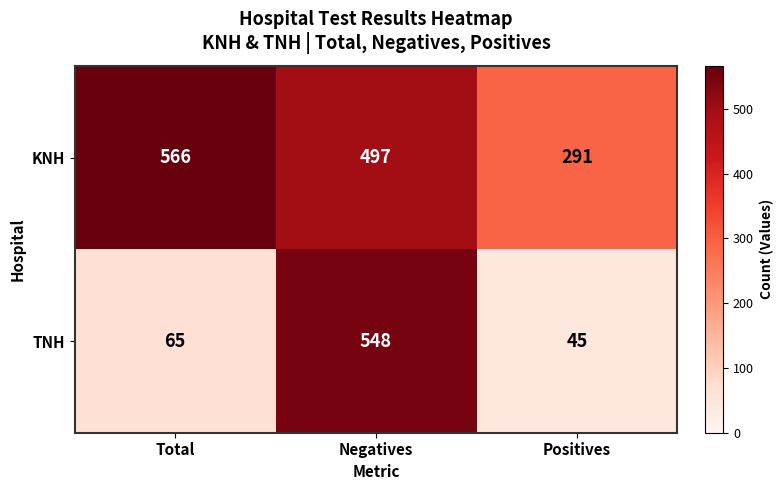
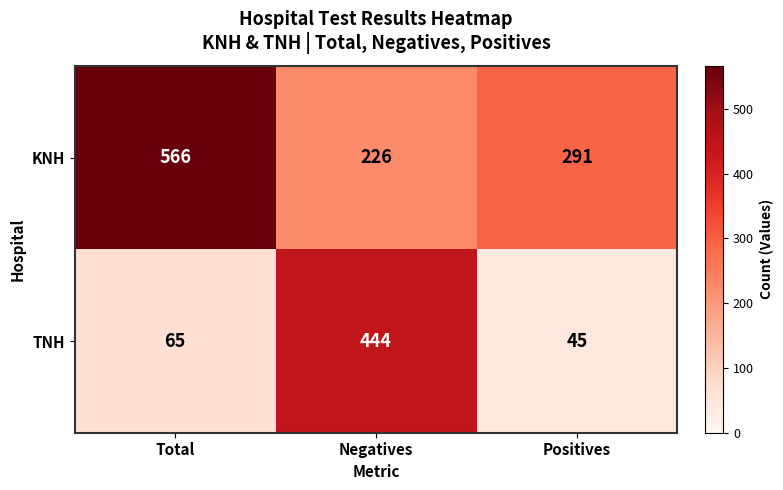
  {
    "KNH": {
-     "Negatives": 497
+     "Negatives": 226
    },
    "TNH": {
-     "Negatives": 548
+     "Negatives": 444
    }
  }
